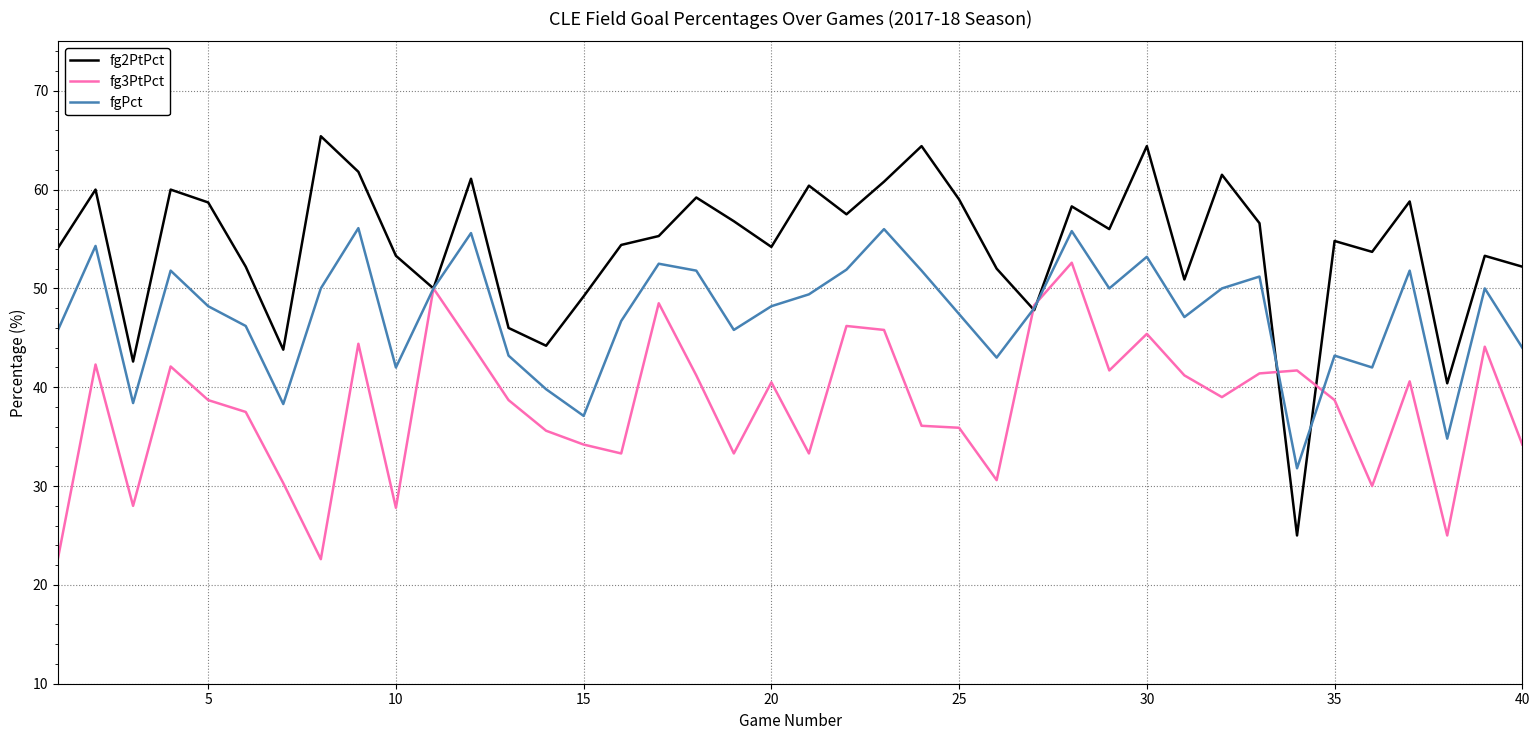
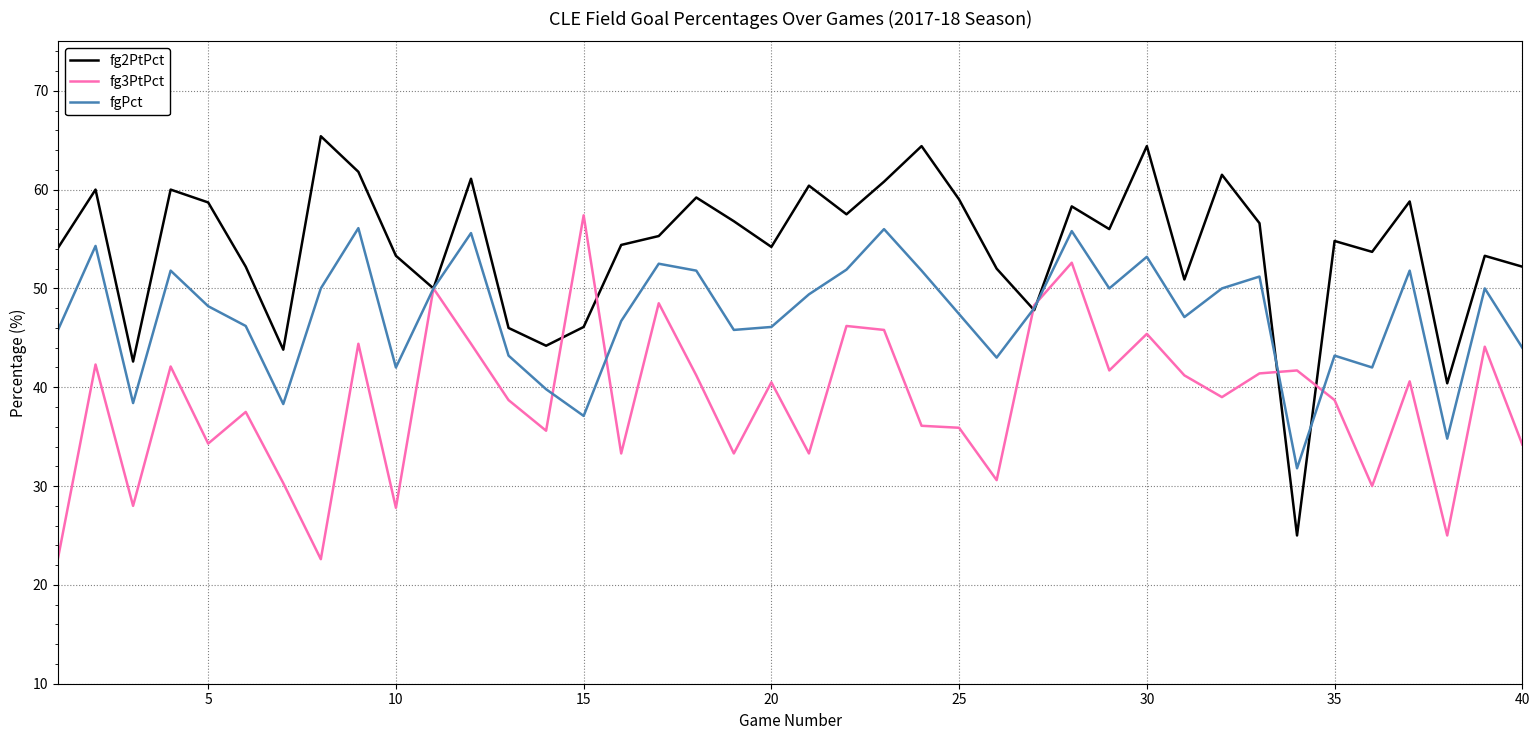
  {
    "fg2PtPct": {
      "5": 59,
      "10": 53,
-     "15": 49,
+     "15": 46,
      "20": 54,
      "25": 59,
      "30": 64,
      "35": 55,
      "40": 52
    },
    "fg3PtPct": {
-     "5": 39,
+     "5": 34,
      "10": 28,
-     "15": 34,
+     "15": 57,
      "20": 41,
      "25": 36,
      "30": 45,
      "35": 39,
      "40": 34
    },
    "fgPct": {
      "5": 48,
      "10": 42,
      "15": 37,
-     "20": 48,
+     "20": 46,
      "25": 47,
      "30": 53,
      "35": 43,
      "40": 44
    }
  }
